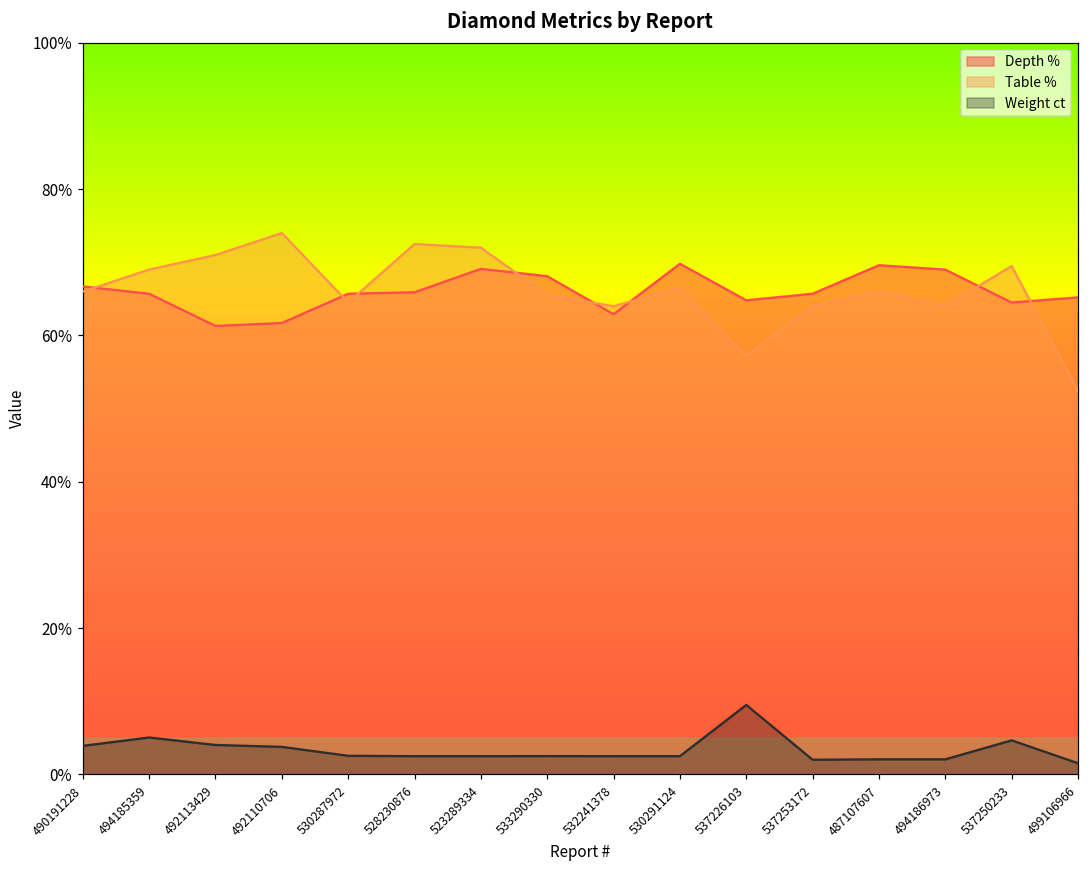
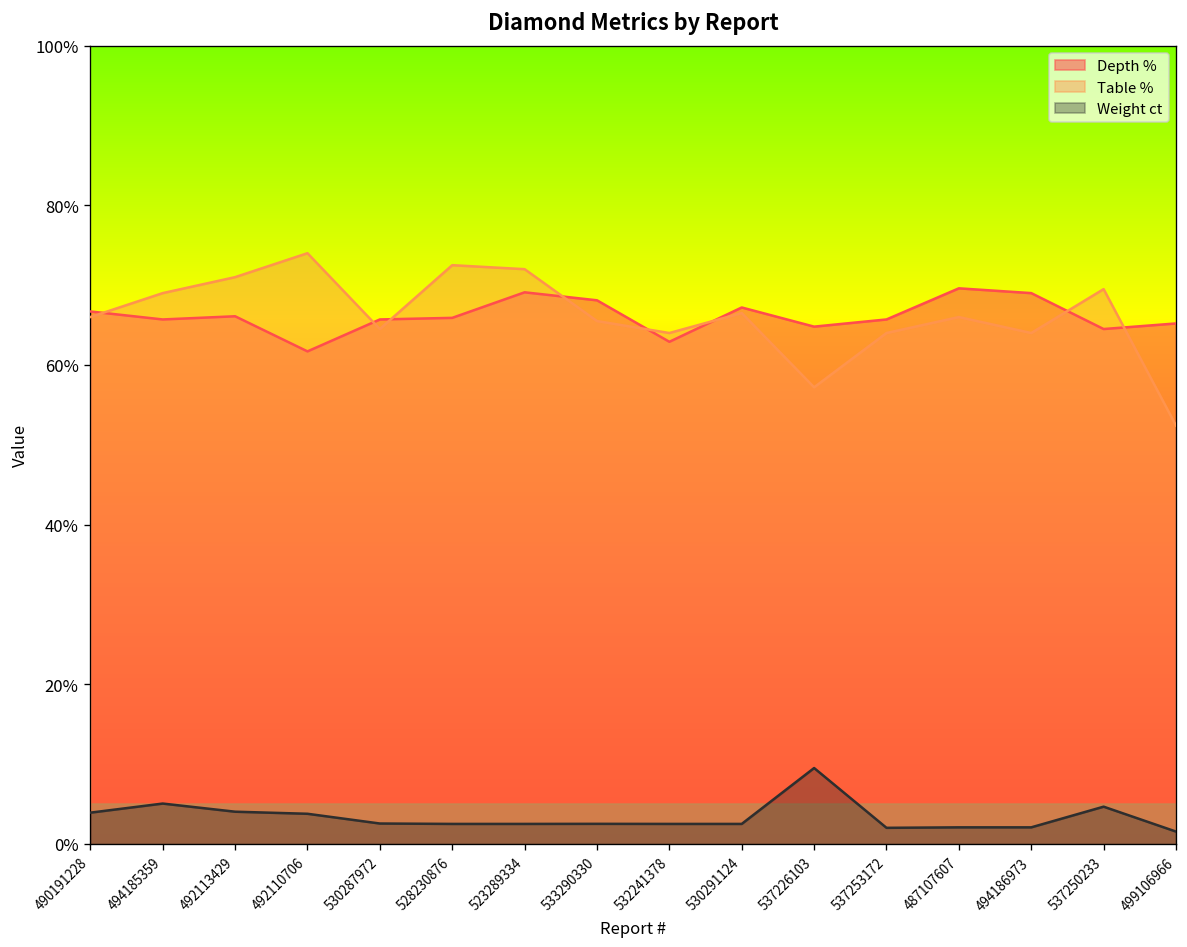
  {
    "Depth %": {
      "490191228": "67%",
      "494185359": "66%",
-     "492113429": "61%",
+     "492113429": "66%",
      "492110706": "62%",
      "530287972": "66%",
      "528230876": "66%",
      "523289334": "69%",
      "533290330": "68%",
      "532241378": "63%",
-     "530291124": "70%",
+     "530291124": "67%",
      "537226103": "65%",
      "537253172": "66%",
      "487107607": "70%",
      "494186973": "69%",
      "537250233": "65%",
      "499106966": "65%"
    },
    "Table %": {
      "490191228": "66%",
      "494185359": "69%",
      "492113429": "71%",
      "492110706": "74%",
      "530287972": "65%",
      "528230876": "73%",
      "523289334": "72%",
      "533290330": "66%",
      "532241378": "64%",
      "530291124": "67%",
      "537226103": "57%",
      "537253172": "64%",
      "487107607": "66%",
      "494186973": "64%",
      "537250233": "70%",
      "499106966": "52%"
    },
    "Weight ct": {
      "494185359": "5%",
      "537226103": "10%"
    }
  }
